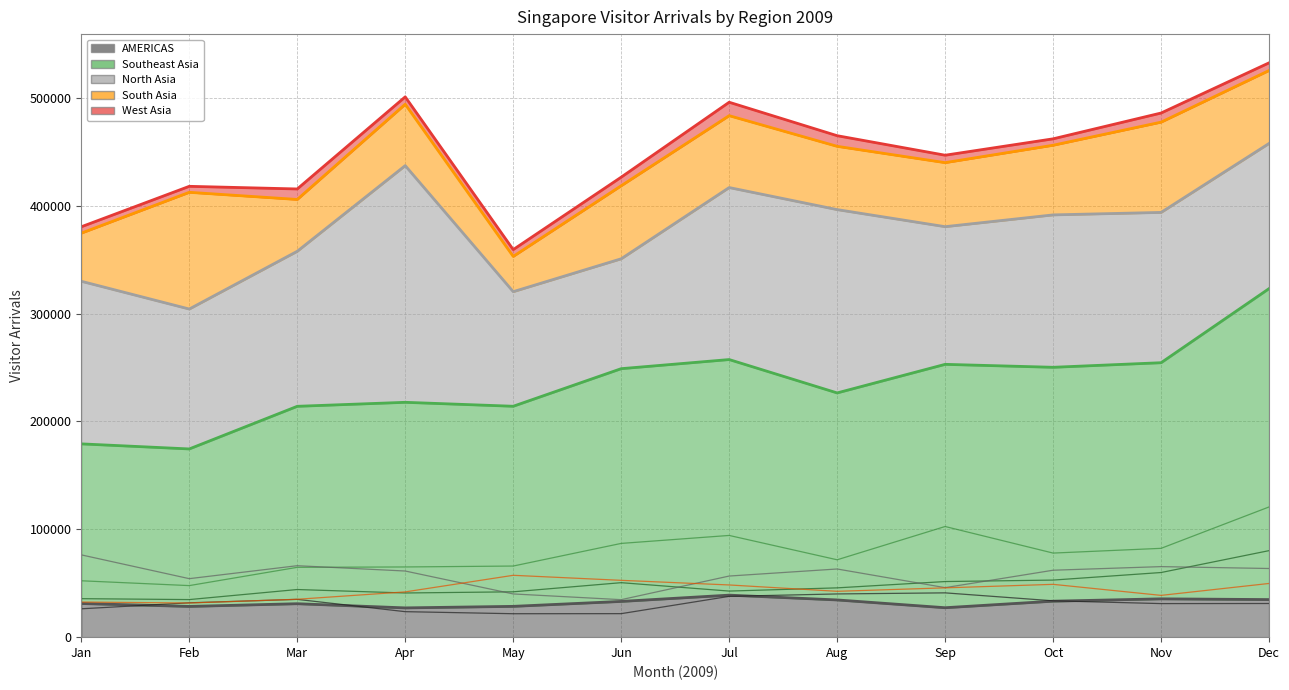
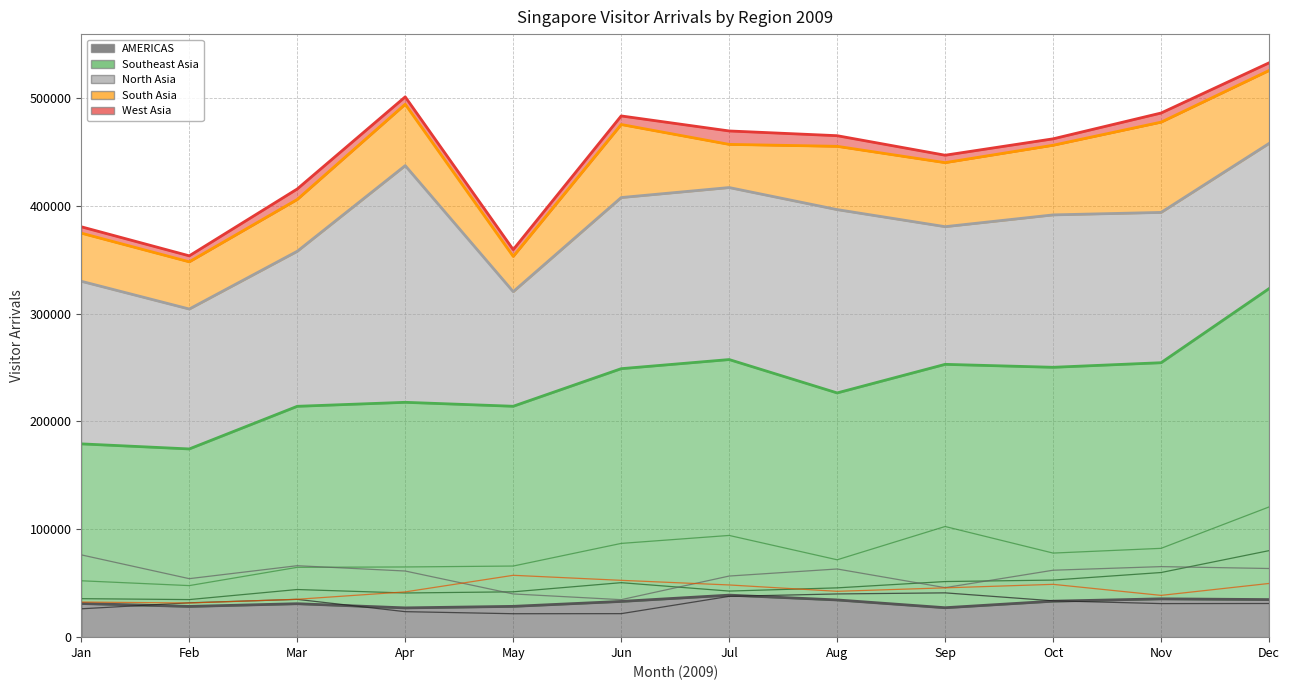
  {
    "North Asia": {
      "Jan": 151000,
      "Feb": 130000,
      "Mar": 144000,
      "Apr": 220000,
      "May": 106000,
-     "Jun": 102000,
+     "Jun": 159000,
      "Jul": 160000,
      "Aug": 170000,
      "Sep": 128000,
      "Oct": 141000,
      "Nov": 139000,
      "Dec": 135000
    },
    "South Asia": {
      "Jan": 45000,
-     "Feb": 108000,
+     "Feb": 44000,
      "Mar": 48000,
      "Apr": 57000,
      "May": 33000,
      "Jun": 68000,
-     "Jul": 67000,
+     "Jul": 40000,
      "Aug": 59000,
      "Sep": 59000,
      "Oct": 65000,
      "Nov": 84000,
      "Dec": 68000
    }
  }
